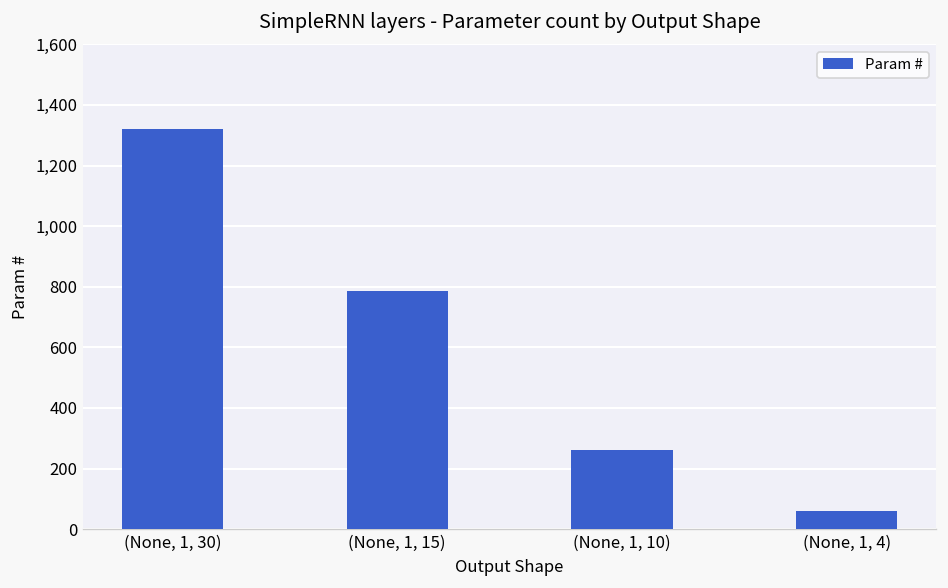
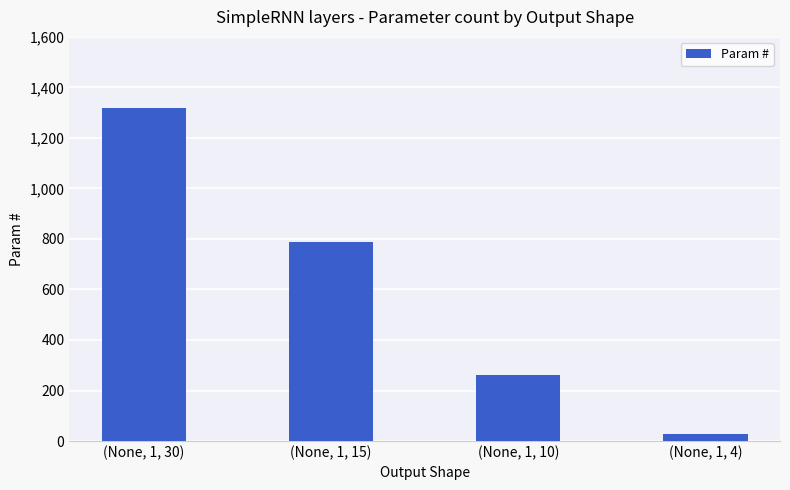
  {
    "(None, 1, 30)": "1,320",
    "(None, 1, 15)": "790",
    "(None, 1, 10)": "260",
-   "(None, 1, 4)": "60"
+   "(None, 1, 4)": "30"
  }
